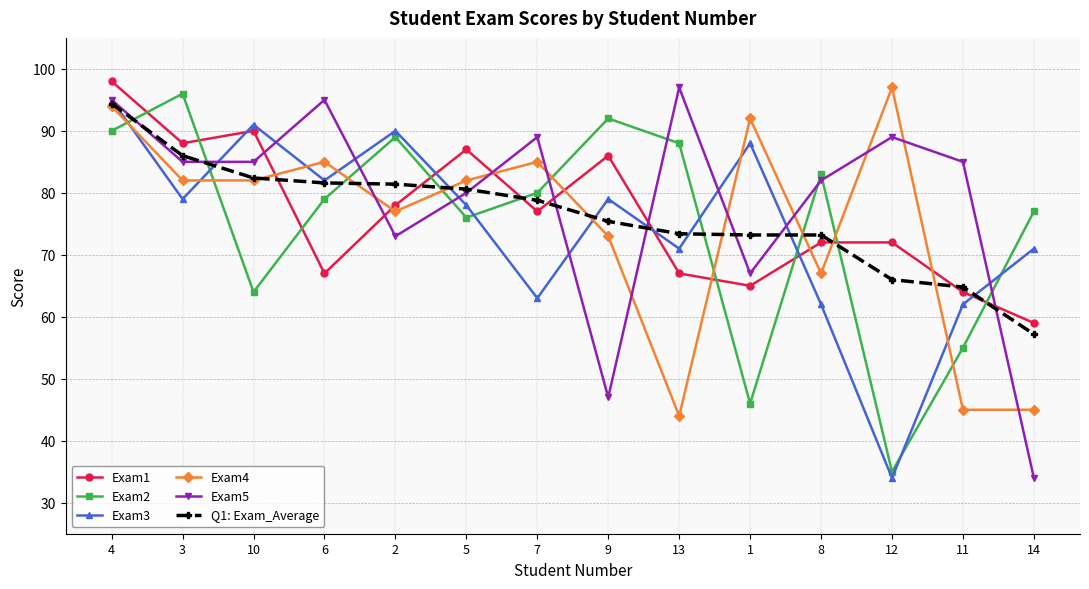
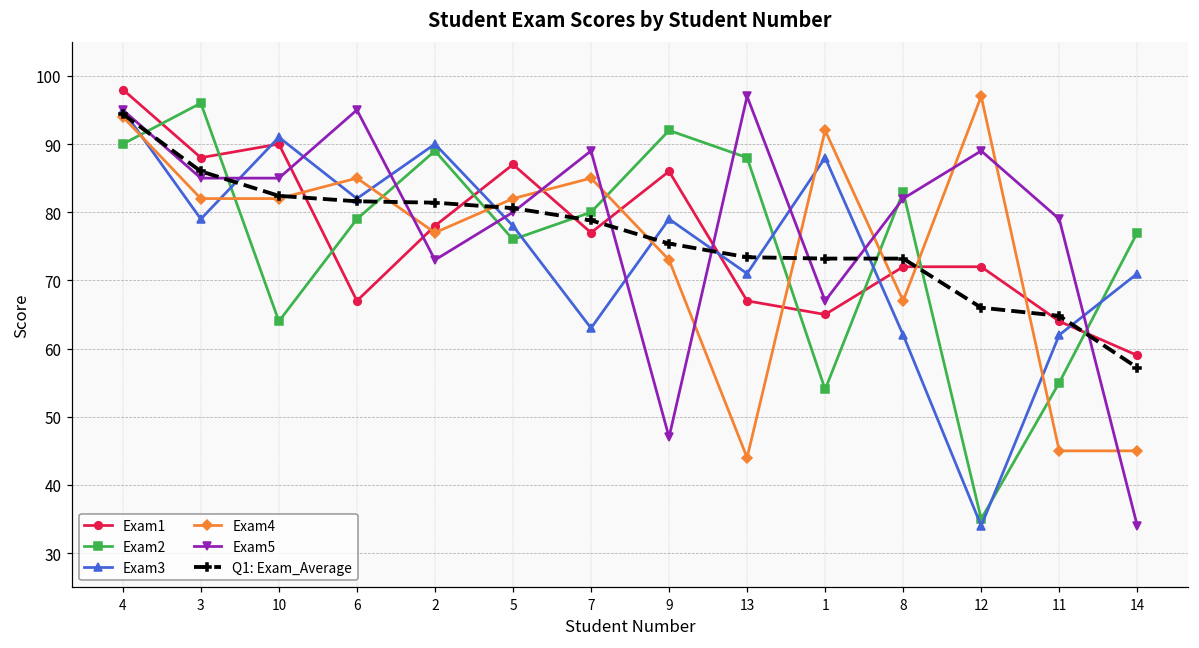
  {
    "Exam1": {
      "4": 98,
      "3": 88,
      "10": 90,
      "6": 67,
      "2": 78,
      "5": 87,
      "7": 77,
      "9": 86,
      "13": 67,
      "1": 65,
      "8": 72,
      "12": 72,
      "11": 64,
      "14": 59
    },
    "Exam2": {
      "4": 90,
      "3": 96,
      "10": 64,
      "6": 79,
      "2": 89,
      "5": 76,
      "7": 80,
      "9": 92,
      "13": 88,
-     "1": 46,
+     "1": 54,
      "8": 83,
      "12": 35,
      "11": 55,
      "14": 77
    },
    "Exam3": {
      "3": 79,
      "10": 91,
      "2": 90,
      "5": 78,
      "7": 63,
      "9": 79,
      "13": 71,
      "1": 88,
      "8": 62,
      "12": 34,
      "11": 62,
      "14": 71
    },
    "Exam4": {
      "3": 82,
      "6": 85,
      "2": 77,
      "5": 82,
      "7": 85,
      "9": 73,
      "13": 44,
      "1": 92,
      "8": 67,
      "12": 97,
      "11": 45,
      "14": 45
    },
    "Exam5": {
      "3": 85,
      "10": 85,
      "6": 95,
      "2": 73,
      "5": 80,
      "7": 89,
      "9": 47,
      "13": 97,
      "1": 67,
      "8": 82,
      "12": 89,
-     "11": 85,
+     "11": 79,
      "14": 34
    },
    "Q1: Exam_Average": {
      "3": 86,
      "2": 81,
      "5": 81,
      "7": 79,
      "9": 75,
      "13": 73,
      "1": 73,
      "8": 73,
      "12": 66,
      "11": 65,
      "14": 57
    }
  }
